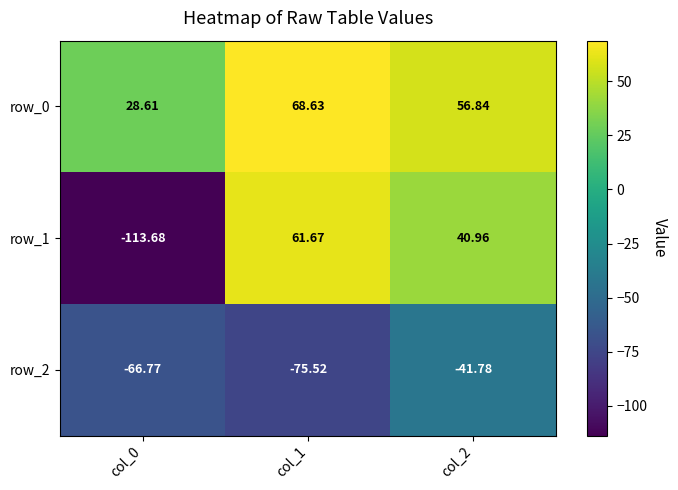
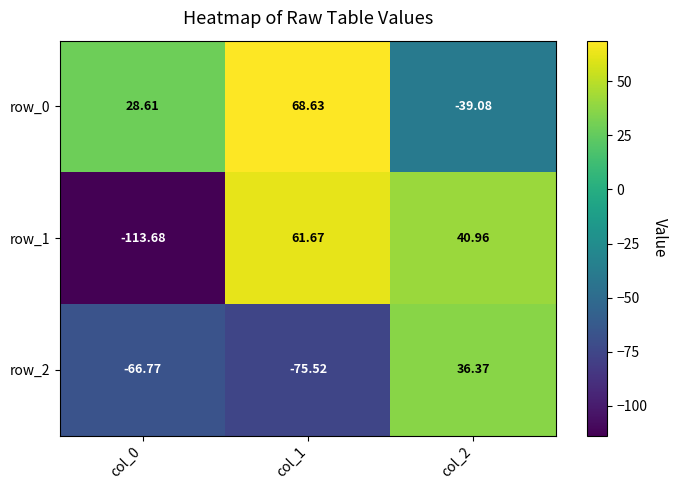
  {
    "row_0": {
      "col_0": 28.61,
      "col_1": 68.63,
-     "col_2": 56.84
+     "col_2": -39.08
    },
    "row_1": {
      "col_0": -113.68,
      "col_1": 61.67,
      "col_2": 40.96
    },
    "row_2": {
      "col_0": -66.77,
      "col_1": -75.52,
-     "col_2": -41.78
+     "col_2": 36.37
    }
  }
